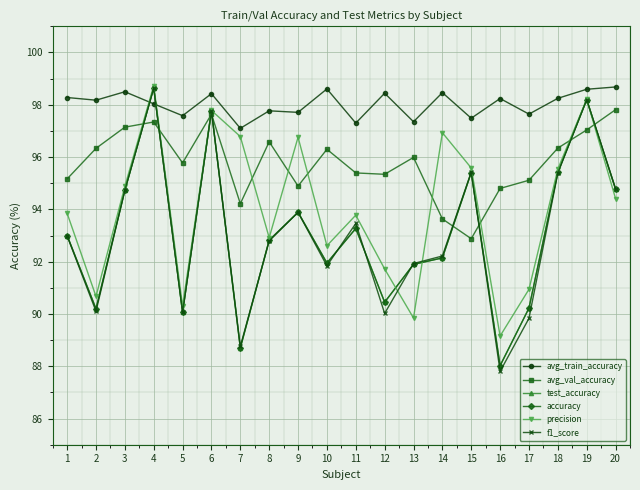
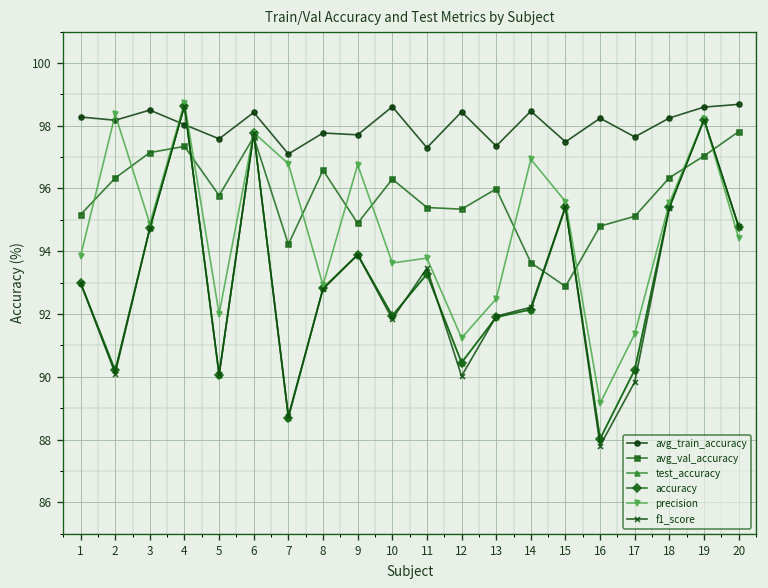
  {
    "precision": {
      "1": 93.8,
-     "2": 90.7,
+     "2": 98.4,
      "3": 94.9,
-     "5": 90.3,
+     "5": 92.0,
      "7": 96.8,
      "9": 96.8,
-     "10": 92.6,
+     "10": 93.6,
      "11": 93.8,
-     "12": 91.7,
-     "13": 89.8,
+     "12": 91.2,
+     "13": 92.5,
      "14": 96.9,
      "15": 95.6,
      "16": 89.2,
-     "17": 90.9,
+     "17": 91.4,
      "18": 95.5,
      "20": 94.4
    }
  }
